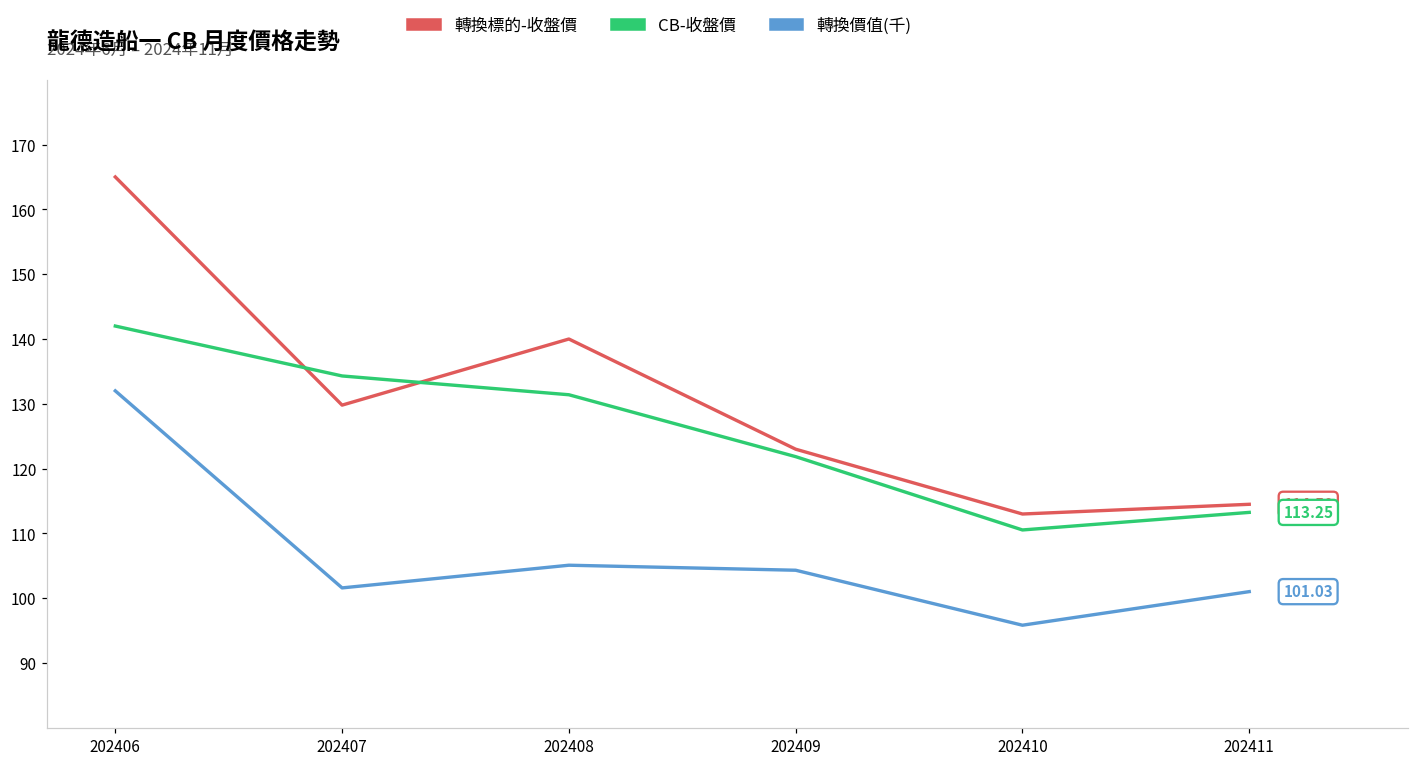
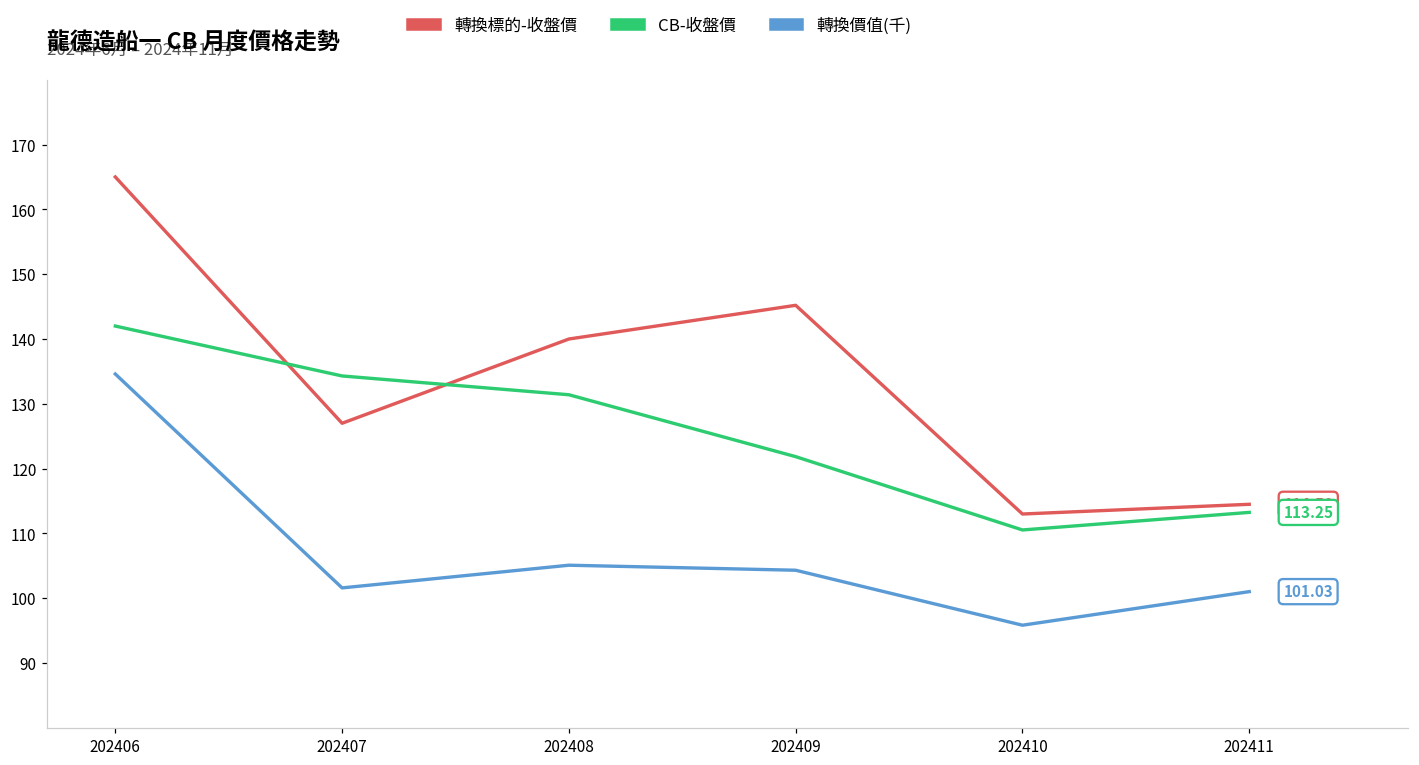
  {
    "轉換標的-收盤價": {
      "202406": 165,
-     "202407": 130,
+     "202407": 127,
      "202408": 140,
-     "202409": 123,
+     "202409": 145,
      "202410": 113,
      "202411": 115
    },
    "CB-收盤價": {
      "202406": 142,
      "202407": 134,
      "202408": 131,
      "202409": 122,
      "202410": 111,
      "202411": 113
    },
    "轉換價值(千)": {
-     "202406": 132,
+     "202406": 135,
      "202407": 102,
      "202408": 105,
      "202409": 104,
      "202410": 96,
      "202411": 101
    }
  }
